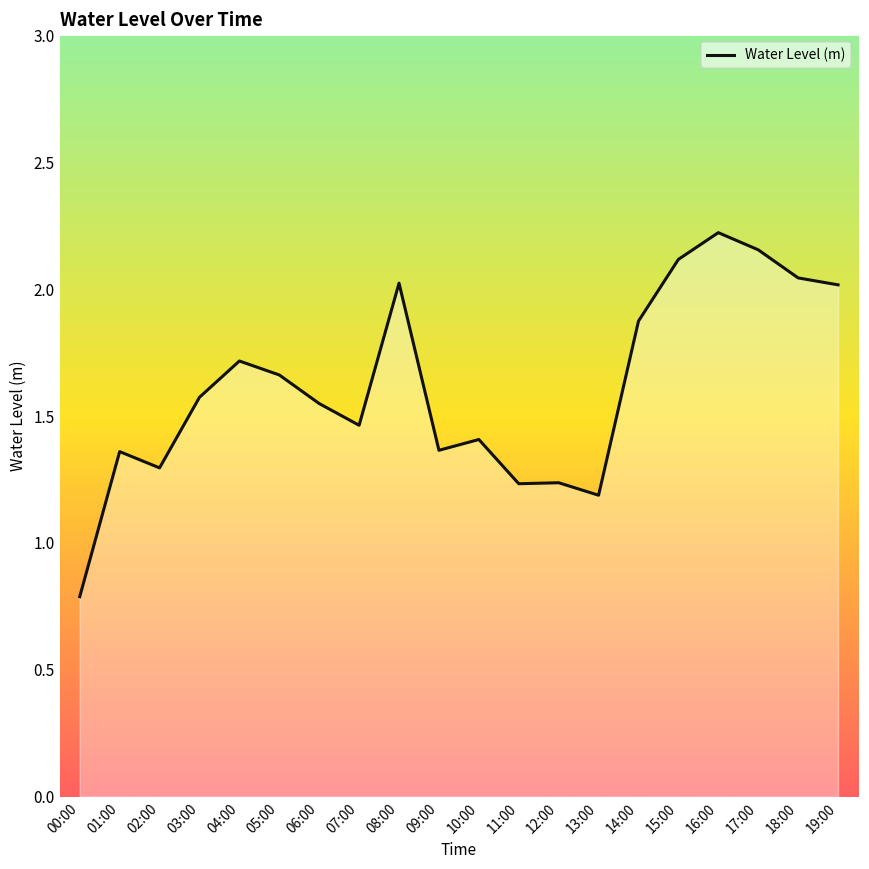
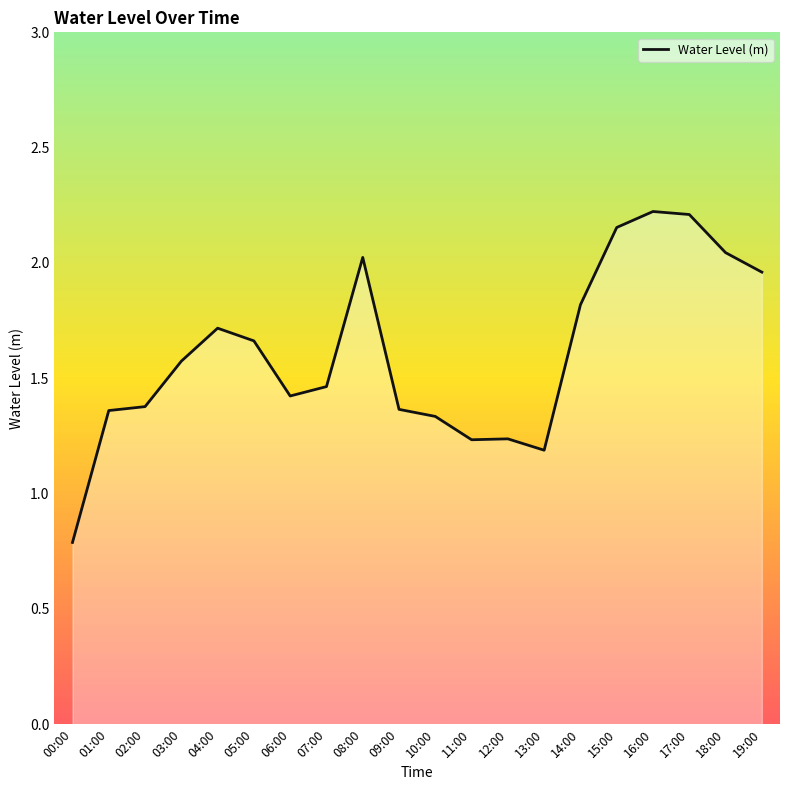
  {
    "00:00": 0.79,
    "01:00": 1.36,
-   "02:00": 1.30,
+   "02:00": 1.38,
    "03:00": 1.57,
    "04:00": 1.72,
    "05:00": 1.66,
-   "06:00": 1.55,
+   "06:00": 1.42,
    "07:00": 1.46,
    "08:00": 2.02,
    "09:00": 1.37,
-   "10:00": 1.41,
+   "10:00": 1.33,
    "11:00": 1.23,
    "12:00": 1.24,
    "13:00": 1.19,
-   "14:00": 1.87,
-   "15:00": 2.12,
+   "14:00": 1.82,
+   "15:00": 2.15,
    "16:00": 2.22,
-   "17:00": 2.16,
+   "17:00": 2.21,
    "18:00": 2.04,
-   "19:00": 2.02
+   "19:00": 1.96
  }
